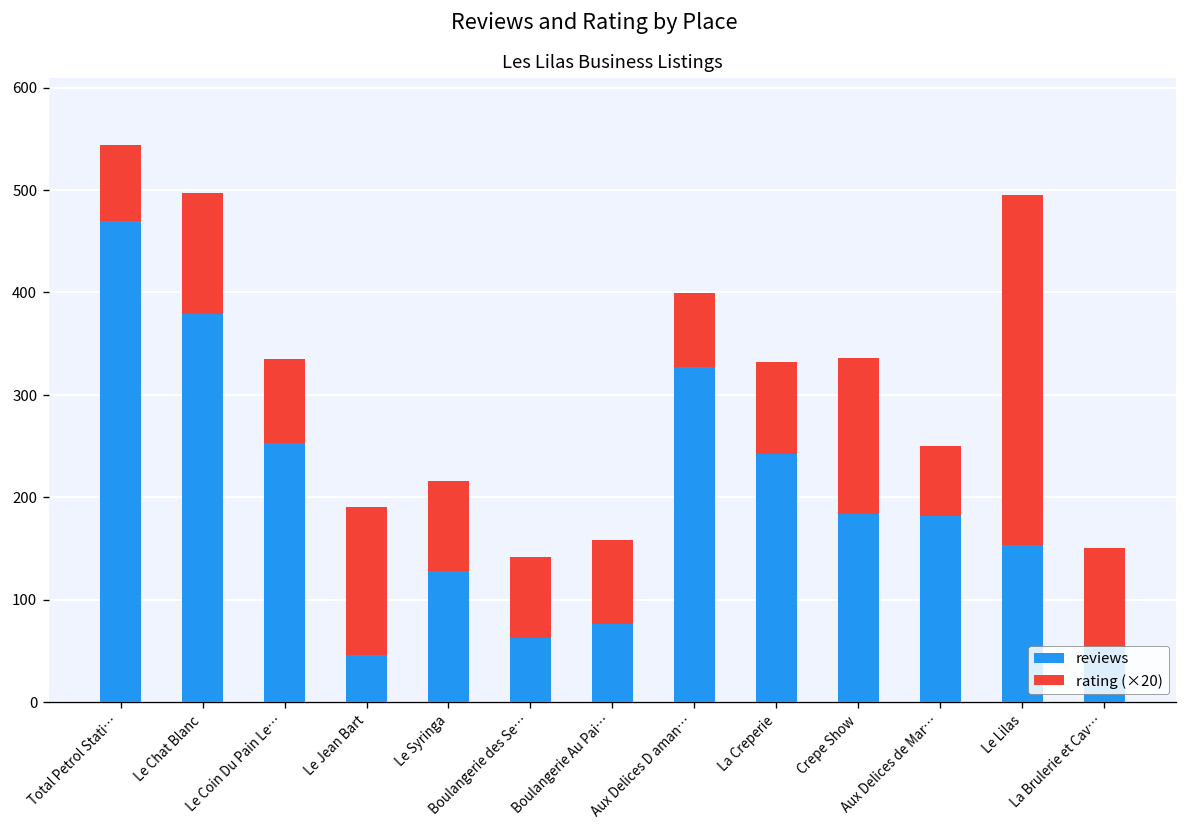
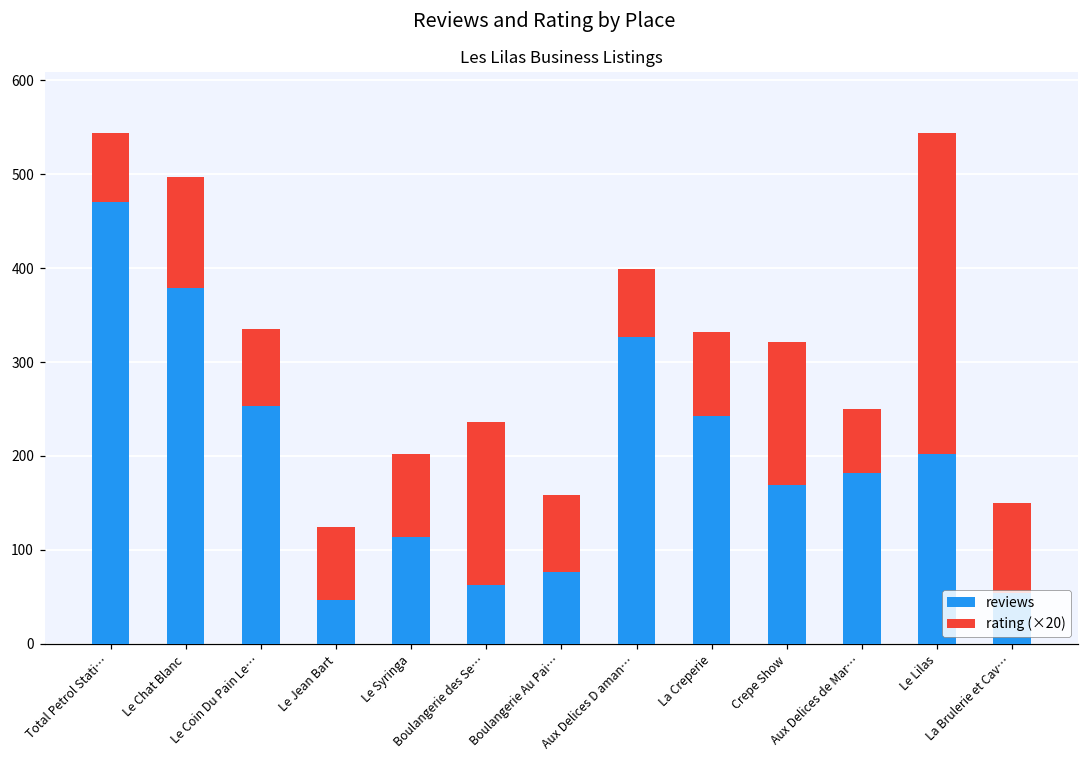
  {
    "reviews": {
      "Total Petrol Stati…": 470,
      "Le Chat Blanc": 380,
      "Le Coin Du Pain Le…": 250,
      "Le Jean Bart": 50,
-     "Le Syringa": 130,
+     "Le Syringa": 110,
      "Boulangerie des Se…": 60,
      "Boulangerie Au Pai…": 80,
      "Aux Delices D aman…": 330,
      "La Creperie": 240,
-     "Crepe Show": 180,
+     "Crepe Show": 170,
      "Aux Delices de Mar…": 180,
-     "Le Lilas": 150
+     "Le Lilas": 200
    },
    "rating (×20)": {
      "Total Petrol Stati…": 70,
      "Le Chat Blanc": 120,
      "Le Coin Du Pain Le…": 80,
-     "Le Jean Bart": 140,
+     "Le Jean Bart": 80,
      "Le Syringa": 90,
-     "Boulangerie des Se…": 80,
+     "Boulangerie des Se…": 170,
      "Boulangerie Au Pai…": 80,
      "Aux Delices D aman…": 70,
      "La Creperie": 90,
      "Crepe Show": 150,
      "Aux Delices de Mar…": 70,
      "Le Lilas": 340,
      "La Brulerie et Cav…": 100
    }
  }
